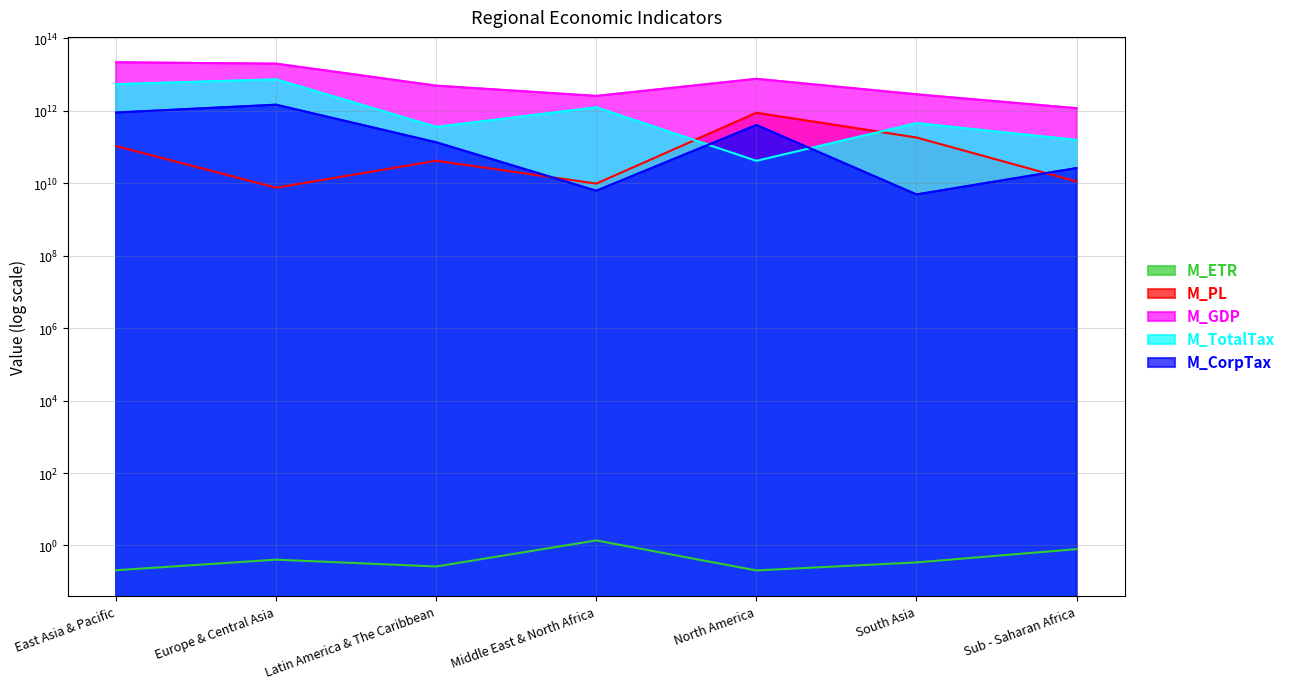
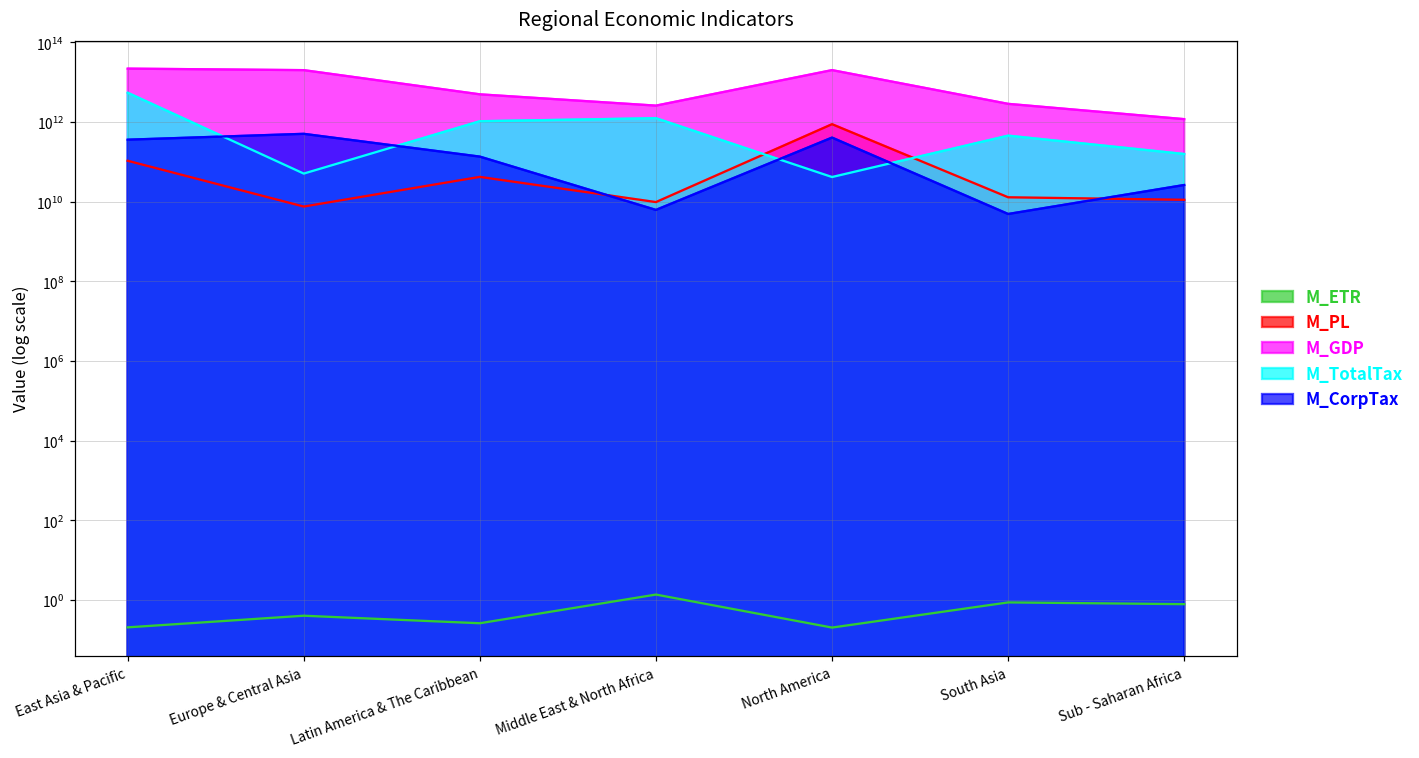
  {
    "M_ETR": {
      "East Asia & Pacific": 0.2,
      "Europe & Central Asia": 0.4,
      "Latin America & The Caribbean": 0.3,
      "Middle East & North Africa": 1.4,
      "North America": 0.2,
-     "South Asia": 0.3,
+     "South Asia": 0.9,
      "Sub - Saharan Africa": 0.8
    },
    "M_PL": {
      "East Asia & Pacific": 110000000000,
      "Europe & Central Asia": 8000000000,
      "Latin America & The Caribbean": 40000000000,
      "Middle East & North Africa": 10000000000,
      "North America": 900000000000,
-     "South Asia": 200000000000,
+     "South Asia": 13000000000,
      "Sub - Saharan Africa": 11000000000
    },
    "M_GDP": {
      "East Asia & Pacific": 20000000000000,
      "Europe & Central Asia": 20000000000000,
      "Latin America & The Caribbean": 5000000000000,
      "Middle East & North Africa": 3000000000000,
-     "North America": 8000000000000,
+     "North America": 20000000000000,
      "South Asia": 3000000000000,
      "Sub - Saharan Africa": 1200000000000
    },
    "M_TotalTax": {
      "East Asia & Pacific": 5000000000000,
-     "Europe & Central Asia": 7000000000000,
-     "Latin America & The Caribbean": 400000000000,
+     "Europe & Central Asia": 50000000000,
+     "Latin America & The Caribbean": 1100000000000,
      "Middle East & North Africa": 1300000000000,
      "North America": 40000000000,
      "South Asia": 500000000000,
      "Sub - Saharan Africa": 200000000000
    },
    "M_CorpTax": {
-     "East Asia & Pacific": 900000000000,
-     "Europe & Central Asia": 1500000000000,
+     "East Asia & Pacific": 400000000000,
+     "Europe & Central Asia": 500000000000,
      "Latin America & The Caribbean": 140000000000,
      "Middle East & North Africa": 6000000000,
      "North America": 400000000000,
      "South Asia": 5000000000,
      "Sub - Saharan Africa": 30000000000
    }
  }
